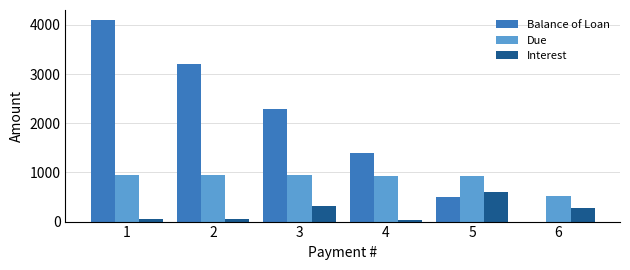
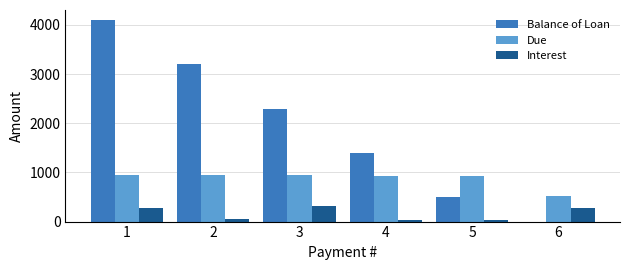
  {
    "Interest": {
-     "1": 100,
+     "1": 300,
      "3": 300,
-     "5": 600,
+     "5": 0,
      "6": 300
    }
  }
